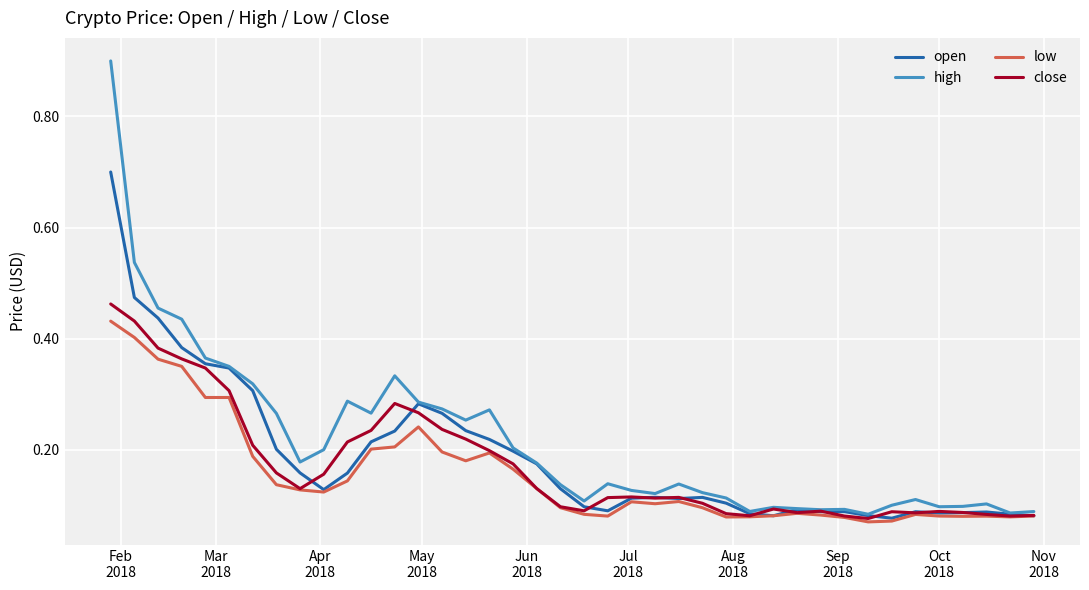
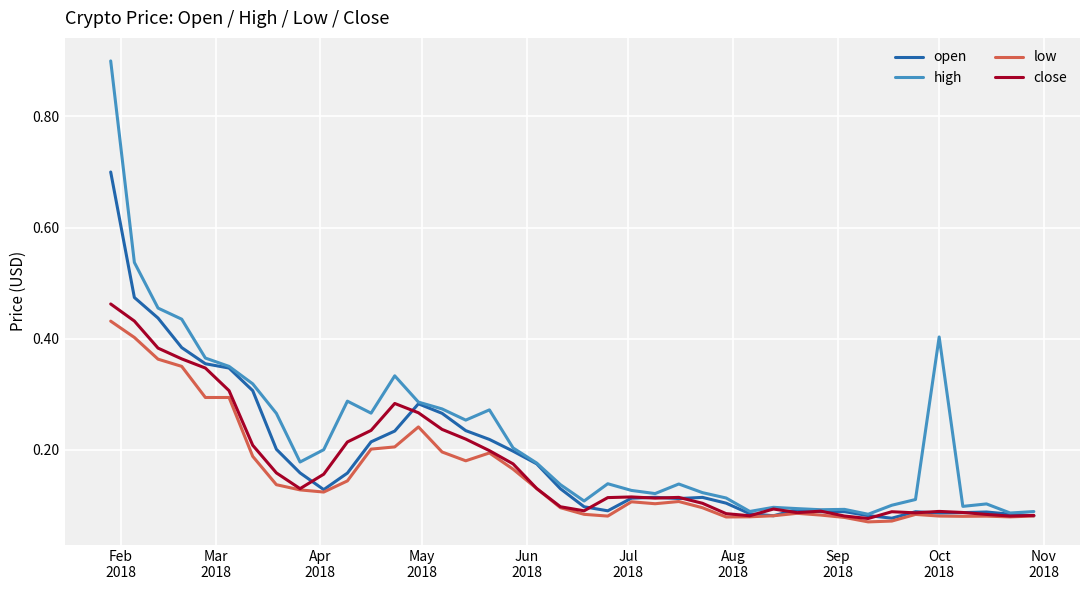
  {
    "high": {
-     "Oct 2018": 0.10
+     "Oct 2018": 0.40
    },
    "low": {
      "Oct 2018": 0.08
    }
  }
